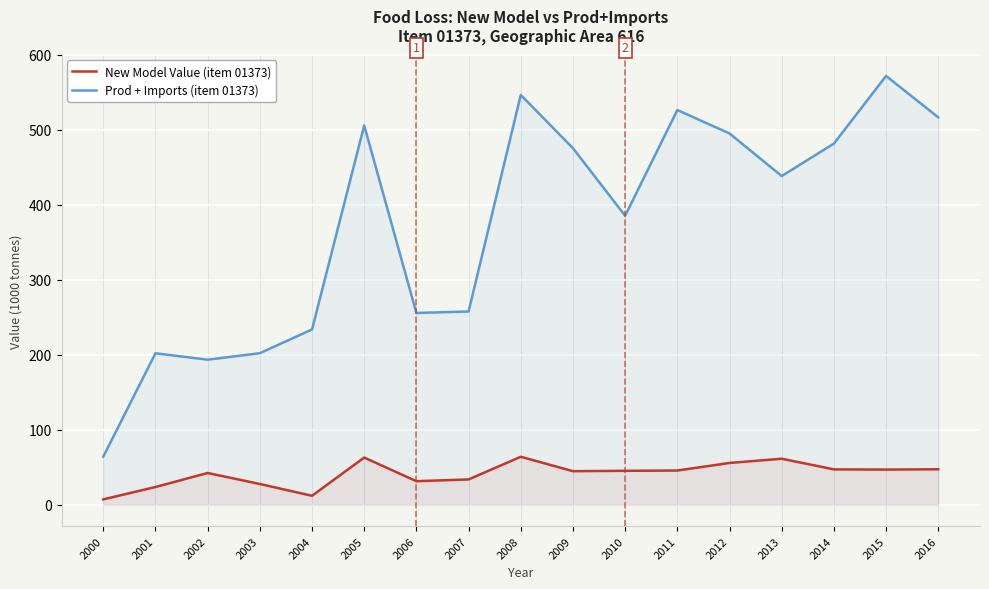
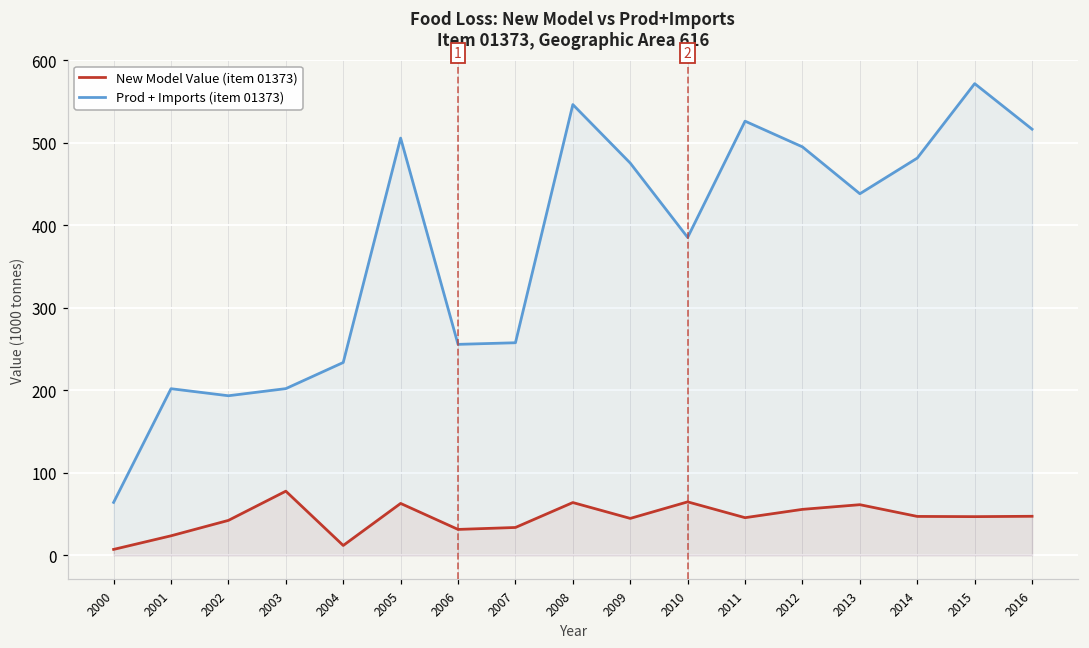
  {
    "New Model Value (item 01373)": {
      "2000": 10,
      "2001": 20,
      "2002": 40,
-     "2003": 30,
+     "2003": 80,
      "2004": 10,
      "2005": 60,
      "2006": 30,
      "2007": 30,
      "2008": 60,
      "2009": 40,
-     "2010": 50,
+     "2010": 60,
      "2011": 50,
      "2012": 60,
      "2013": 60,
      "2014": 50,
      "2015": 50,
      "2016": 50
    },
    "Prod + Imports (item 01373)": {
      "2000": 60,
      "2001": 200,
      "2002": 190,
      "2003": 200,
      "2004": 230,
      "2005": 510,
      "2006": 260,
      "2007": 260,
      "2008": 550,
      "2009": 480,
      "2010": 390,
      "2011": 530,
      "2012": 500,
      "2013": 440,
      "2014": 480,
      "2015": 570,
      "2016": 520
    }
  }
